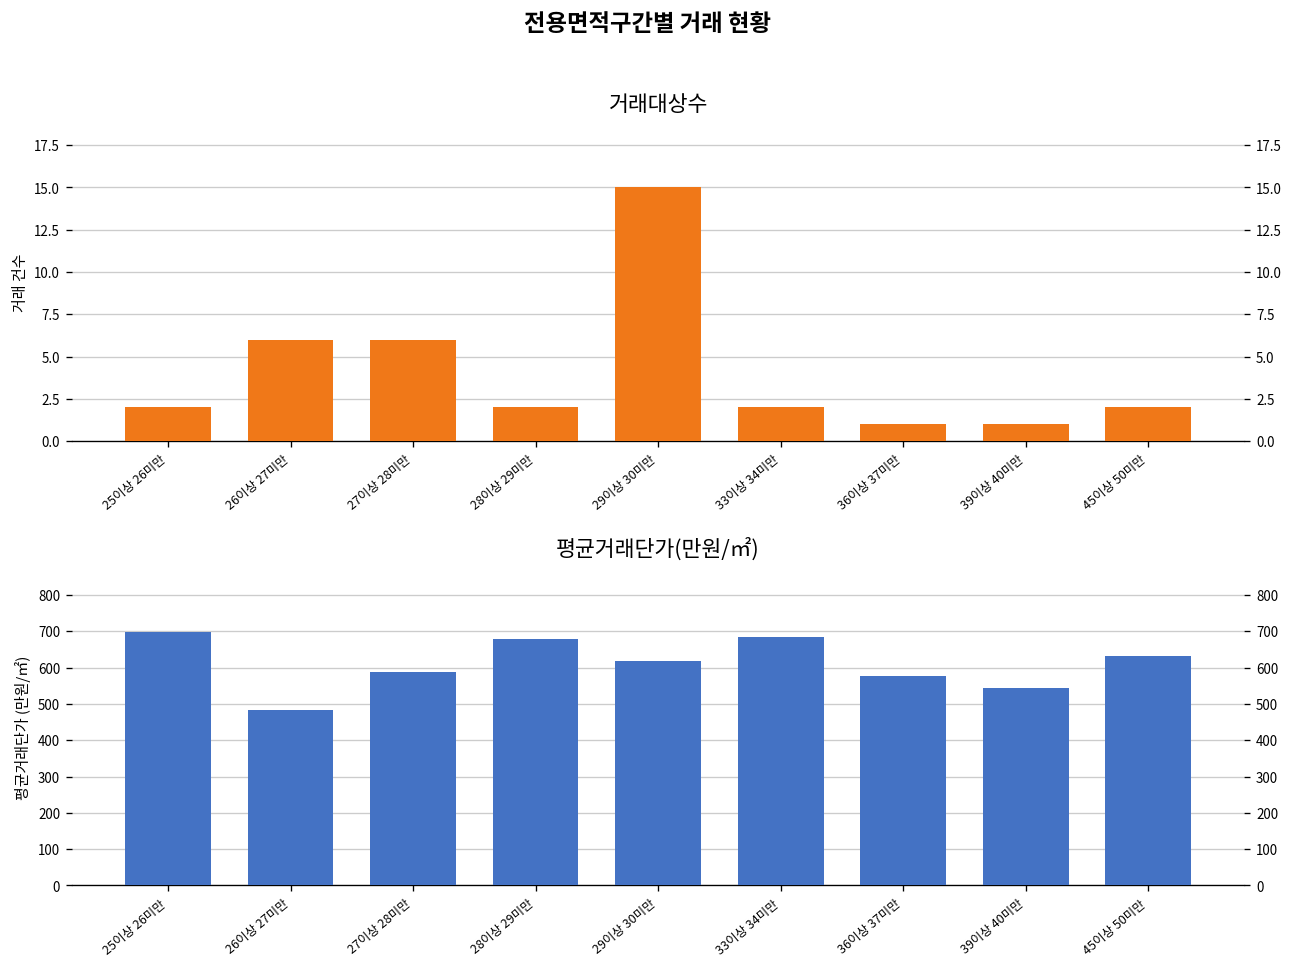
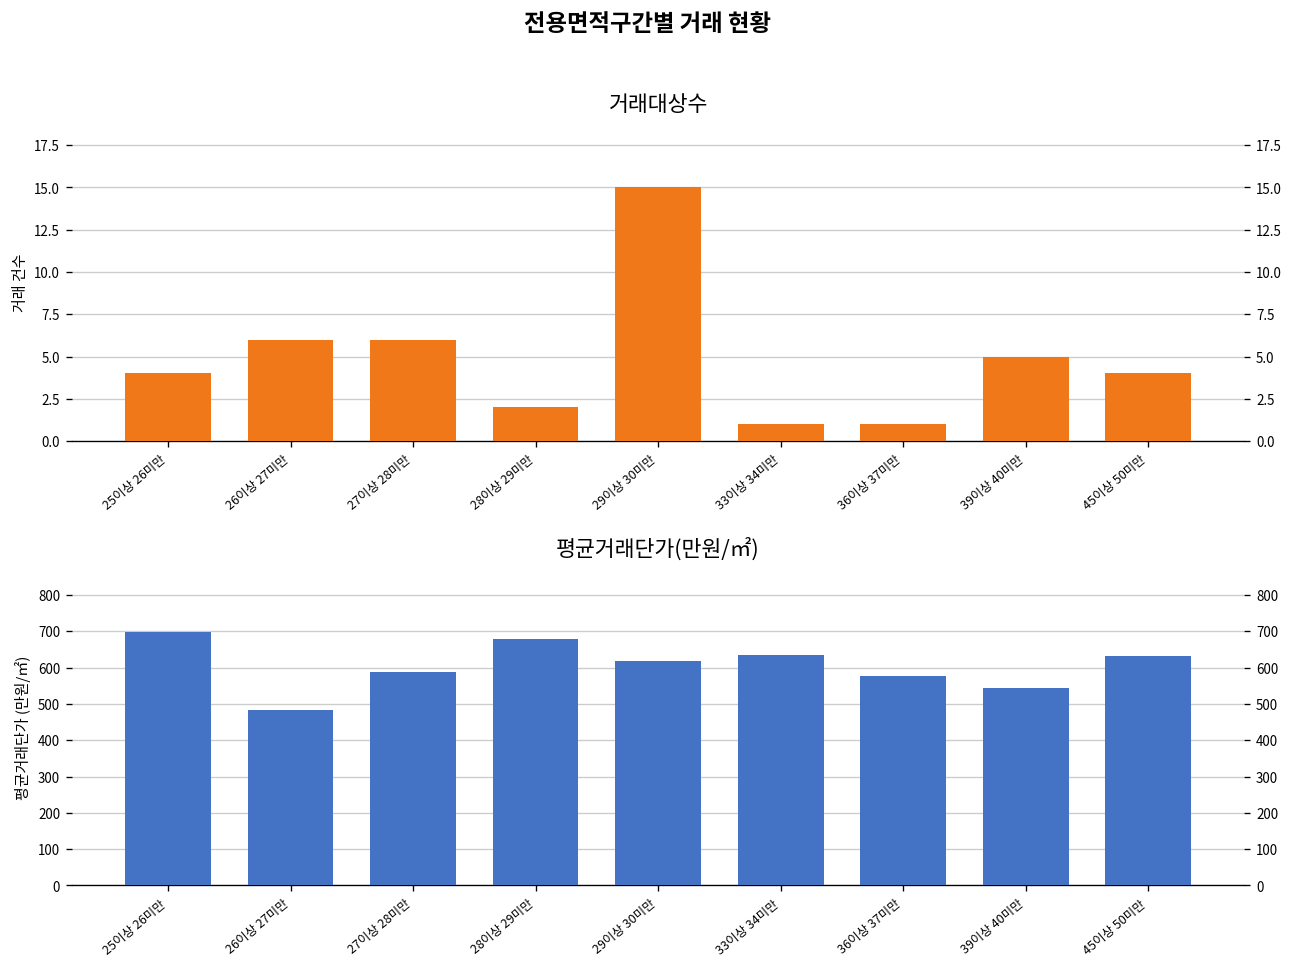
  {
    "거래대상수": {
-     "25이상 26미만": 2,
+     "25이상 26미만": 4,
      "26이상 27미만": 6,
      "27이상 28미만": 6,
      "28이상 29미만": 2,
      "29이상 30미만": 15,
-     "33이상 34미만": 2,
+     "33이상 34미만": 1,
      "36이상 37미만": 1,
-     "39이상 40미만": 1,
-     "45이상 50미만": 2
+     "39이상 40미만": 5,
+     "45이상 50미만": 4
    },
    "평균거래단가(만원/㎡)": {
      "25이상 26미만": 700,
      "26이상 27미만": 480,
      "27이상 28미만": 590,
      "28이상 29미만": 680,
      "29이상 30미만": 620,
-     "33이상 34미만": 680,
+     "33이상 34미만": 630,
      "36이상 37미만": 580,
      "39이상 40미만": 540,
      "45이상 50미만": 630
    }
  }
